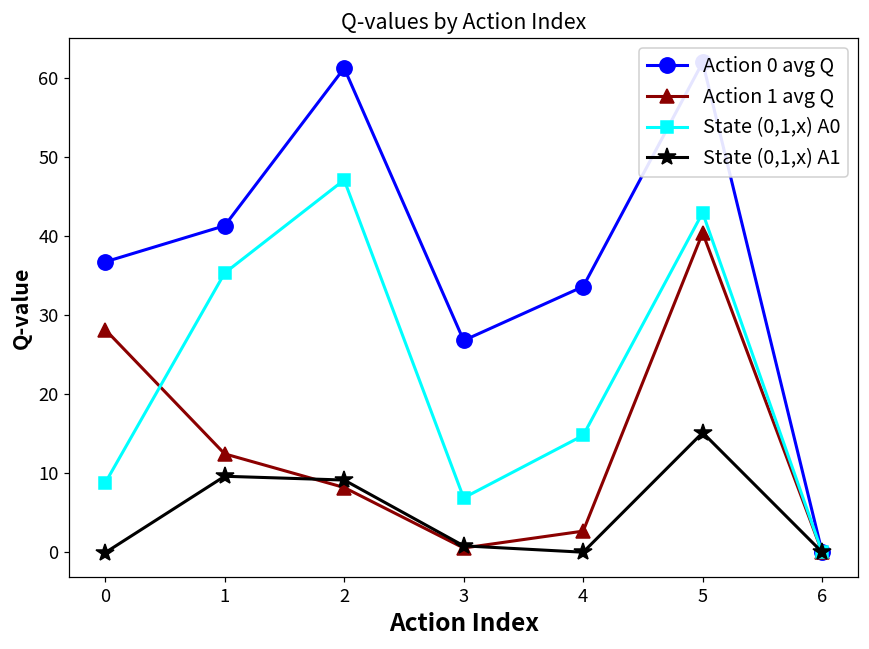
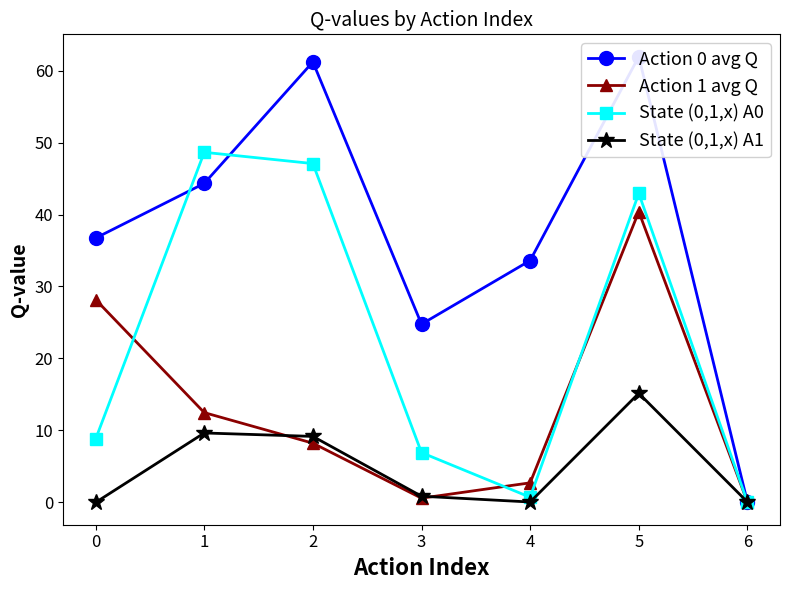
  {
    "Action 0 avg Q": {
      "0": 37,
-     "1": 41,
+     "1": 44,
      "2": 61,
-     "3": 27,
+     "3": 25,
      "4": 34
    },
    "Action 1 avg Q": {
      "0": 28,
      "1": 12,
      "2": 8,
      "4": 3,
      "5": 40
    },
    "State (0,1,x) A0": {
      "0": 9,
-     "1": 35,
+     "1": 49,
      "2": 47,
      "3": 7,
-     "4": 15,
+     "4": 1,
      "5": 43
    },
    "State (0,1,x) A1": {
      "0": 0,
      "1": 10,
      "2": 9,
      "4": 0,
      "5": 15
    }
  }
